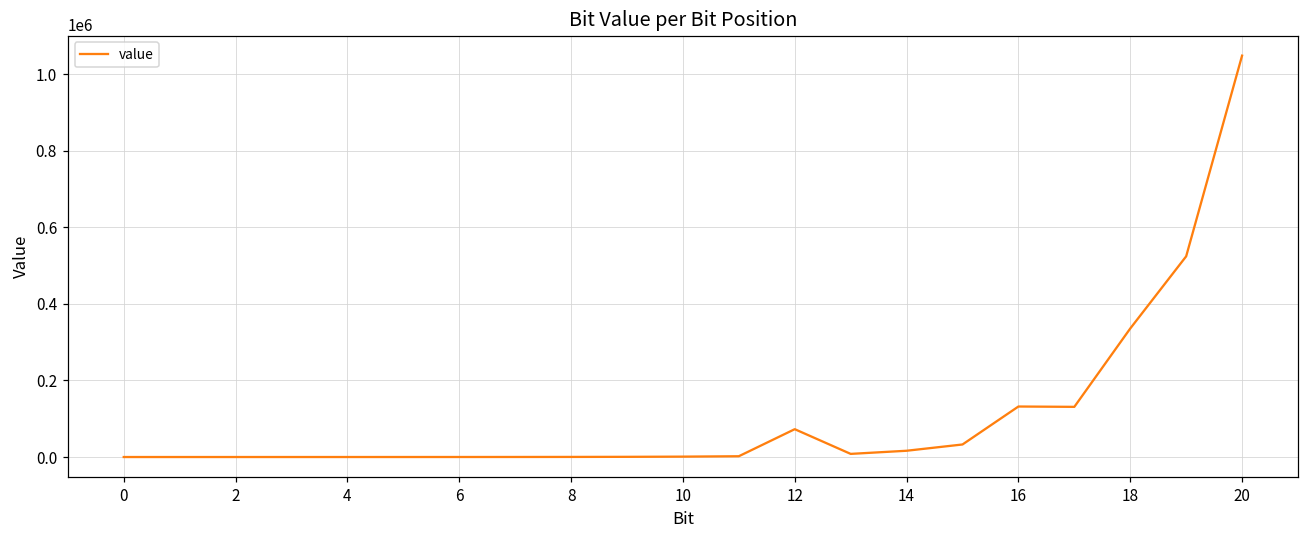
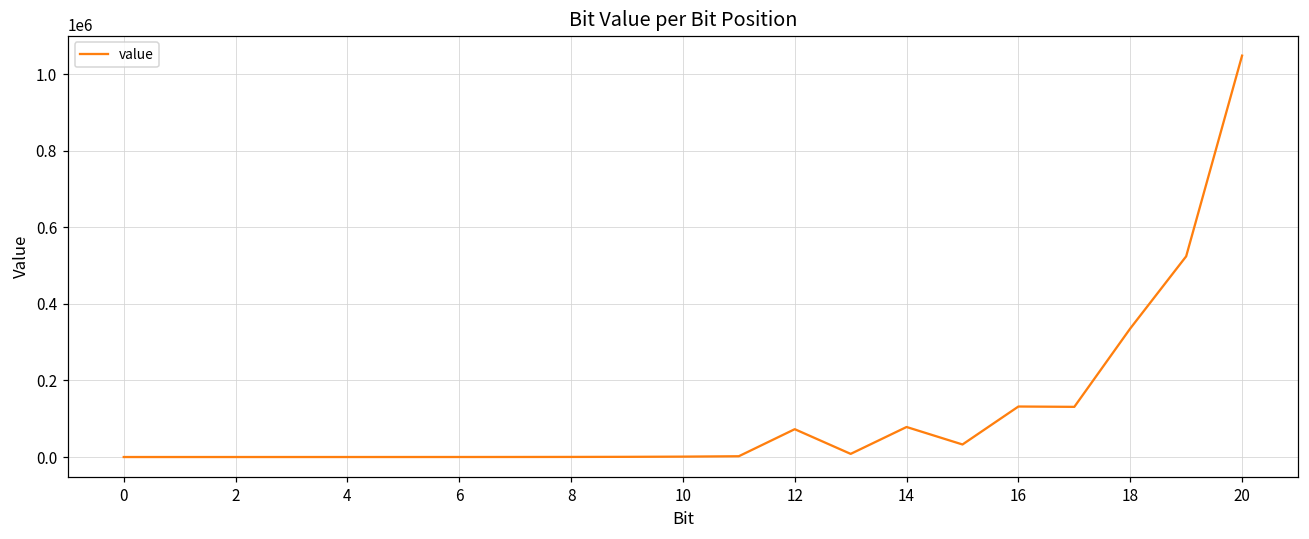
  {
    "0": 0,
    "2": 0,
    "4": 0,
    "6": 0,
    "8": 0,
    "10": 0,
    "12": 70000,
-   "14": 20000,
+   "14": 80000,
    "16": 130000,
    "18": 340000,
    "20": 1050000
  }
